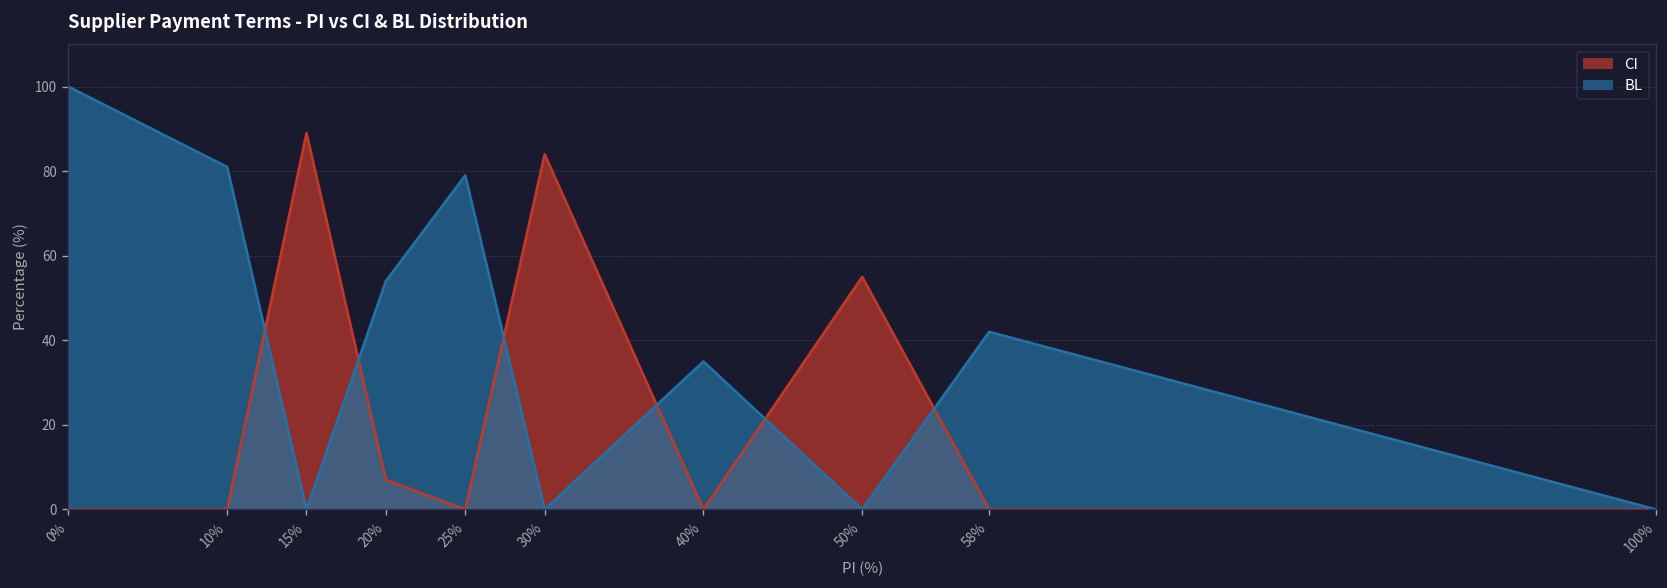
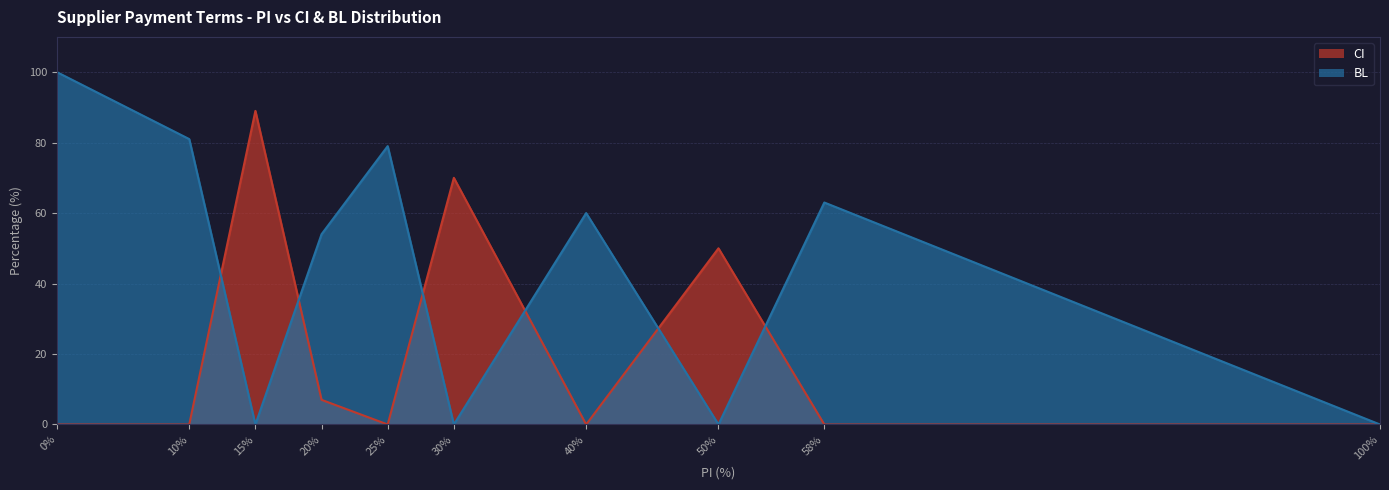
  {
    "CI": {
      "0%": 0,
      "10%": 0,
      "15%": 89,
      "20%": 7,
      "25%": 0,
-     "30%": 84,
+     "30%": 70,
      "40%": 0,
-     "50%": 55,
+     "50%": 50,
      "58%": 0
    },
    "BL": {
      "0%": 100,
      "10%": 81,
      "15%": 0,
      "20%": 54,
      "25%": 79,
      "30%": 0,
-     "40%": 35,
+     "40%": 60,
      "50%": 0,
-     "58%": 42
+     "58%": 63
    }
  }
